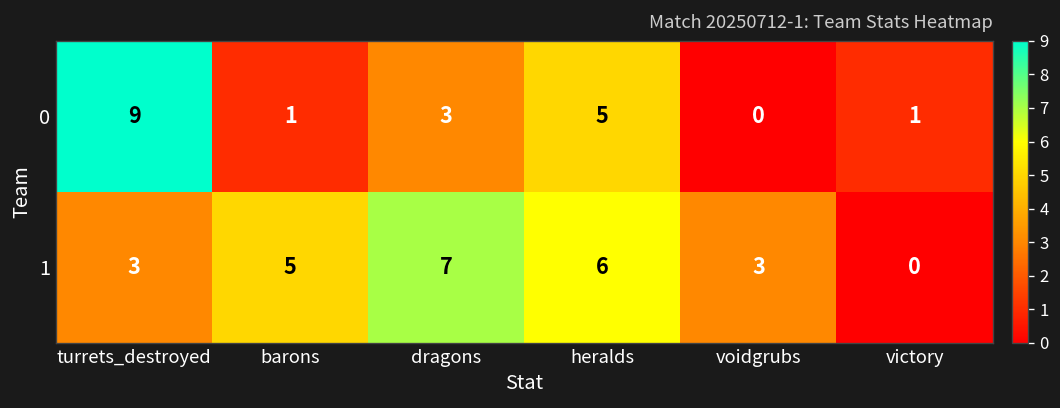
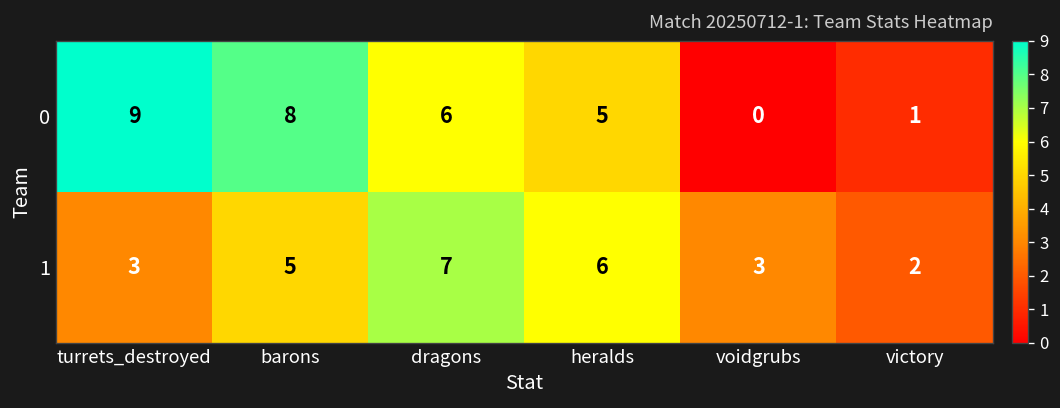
  {
    "0": {
      "turrets_destroyed": 9,
-     "barons": 1,
-     "dragons": 3,
+     "barons": 8,
+     "dragons": 6,
      "heralds": 5,
      "voidgrubs": 0,
      "victory": 1
    },
    "1": {
      "turrets_destroyed": 3,
      "barons": 5,
      "dragons": 7,
      "heralds": 6,
      "voidgrubs": 3,
-     "victory": 0
+     "victory": 2
    }
  }
